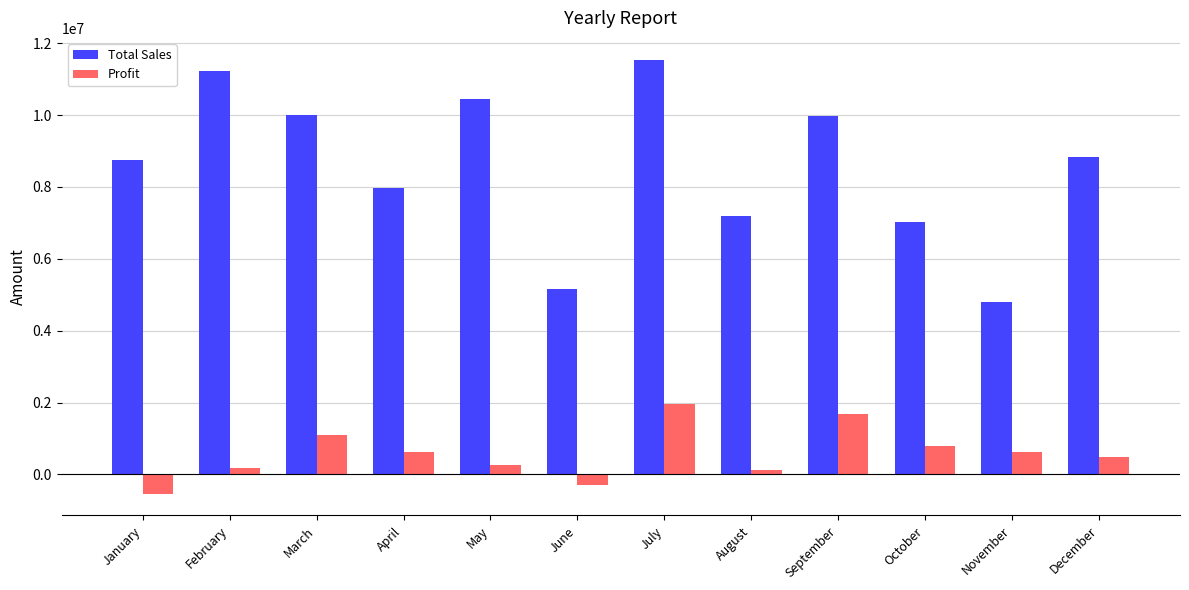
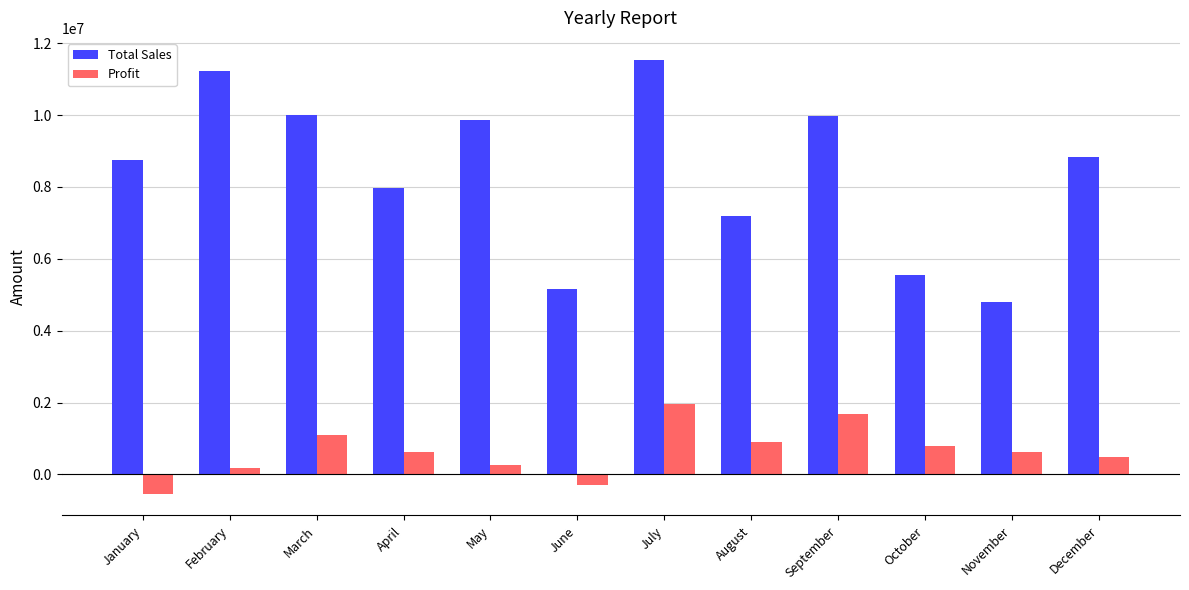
  {
    "Total Sales": {
      "January": 8800000,
      "February": 11200000,
      "March": 10000000,
      "April": 8000000,
-     "May": 10400000,
+     "May": 9900000,
      "June": 5200000,
      "July": 11500000,
      "August": 7200000,
      "September": 10000000,
-     "October": 7000000,
+     "October": 5500000,
      "November": 4800000,
      "December": 8800000
    },
    "Profit": {
      "January": -500000,
      "February": 200000,
      "March": 1100000,
      "April": 600000,
      "May": 300000,
      "June": -300000,
      "July": 2000000,
-     "August": 100000,
+     "August": 900000,
      "September": 1700000,
      "October": 800000,
      "November": 600000,
      "December": 500000
    }
  }
